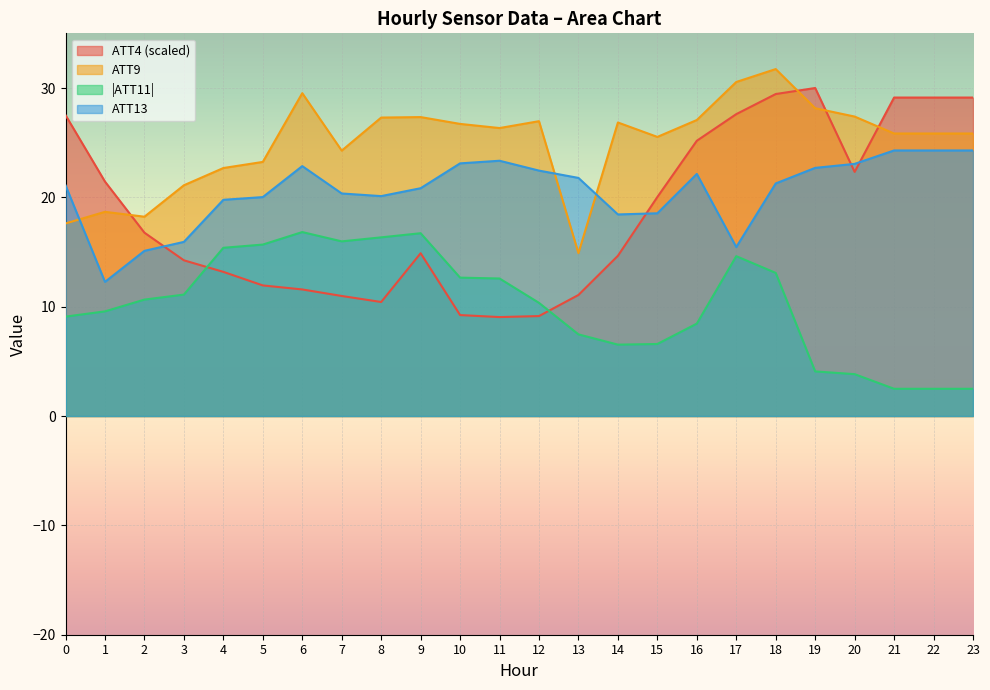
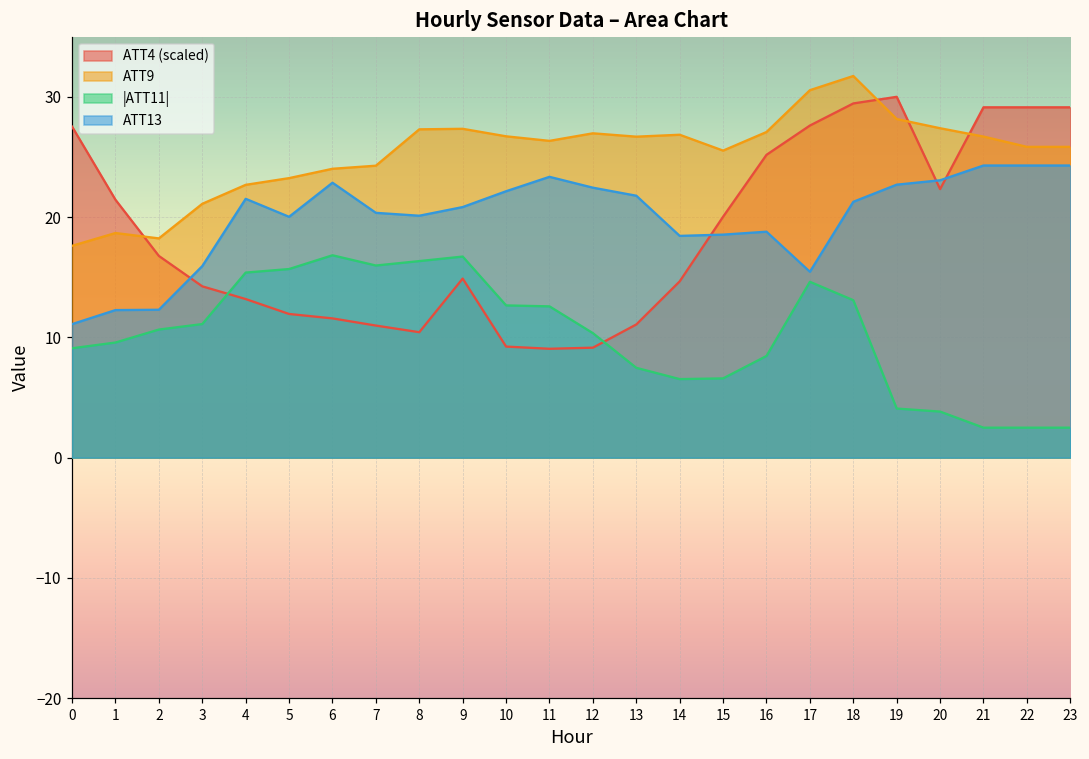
  {
    "ATT4 (scaled)": {
      "0": 27.5,
      "1": 21.4,
      "2": 16.8,
      "3": 14.2,
      "4": 13.2,
      "5": 11.9,
      "6": 11.6,
      "7": 11.0,
      "8": 10.4,
      "9": 14.9,
      "10": 9.2,
      "11": 9.1,
      "12": 9.1,
      "13": 11.1,
      "14": 14.7,
      "15": 20.0,
      "16": 25.2,
      "17": 27.6,
      "18": 29.4,
      "19": 30.0,
      "20": 22.3,
      "21": 29.1,
      "22": 29.1,
      "23": 29.1
    },
    "ATT9": {
      "0": 17.6,
      "1": 18.7,
      "2": 18.2,
      "3": 21.1,
      "4": 22.7,
      "5": 23.2,
-     "6": 29.5,
+     "6": 24.0,
      "7": 24.3,
      "8": 27.3,
      "9": 27.3,
      "10": 26.7,
      "11": 26.3,
      "12": 27.0,
-     "13": 14.9,
+     "13": 26.7,
      "14": 26.8,
      "15": 25.5,
      "16": 27.1,
      "17": 30.6,
      "18": 31.7,
      "19": 28.2,
      "20": 27.4,
-     "21": 25.8,
+     "21": 26.7,
      "22": 25.8,
      "23": 25.8
    },
    "|ATT11|": {
      "0": 9.1,
      "1": 9.6,
      "2": 10.6,
      "3": 11.1,
      "4": 15.4,
      "5": 15.7,
      "6": 16.8,
      "7": 16.0,
      "8": 16.3,
      "9": 16.7,
      "10": 12.7,
      "11": 12.6,
      "12": 10.4,
      "13": 7.5,
      "14": 6.5,
      "15": 6.6,
      "16": 8.5,
      "17": 14.6,
      "18": 13.1,
      "19": 4.1,
      "20": 3.8,
      "21": 2.5,
      "22": 2.5,
      "23": 2.5
    },
    "ATT13": {
-     "0": 21.1,
+     "0": 11.1,
      "1": 12.3,
-     "2": 15.1,
+     "2": 12.3,
      "3": 15.9,
-     "4": 19.8,
+     "4": 21.5,
      "5": 20.0,
      "6": 22.9,
      "7": 20.4,
      "8": 20.1,
      "9": 20.8,
-     "10": 23.1,
+     "10": 22.1,
      "11": 23.3,
      "12": 22.4,
      "13": 21.8,
      "14": 18.4,
      "15": 18.5,
-     "16": 22.1,
+     "16": 18.8,
      "17": 15.5,
      "18": 21.3,
      "19": 22.7,
      "20": 23.1,
      "21": 24.3,
      "22": 24.3,
      "23": 24.3
    }
  }
